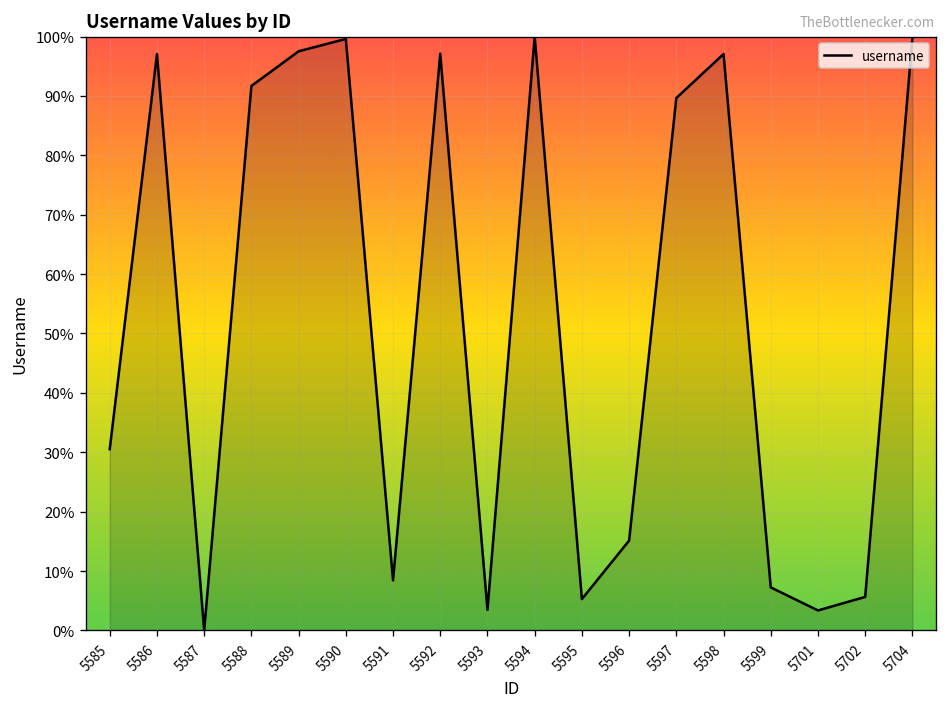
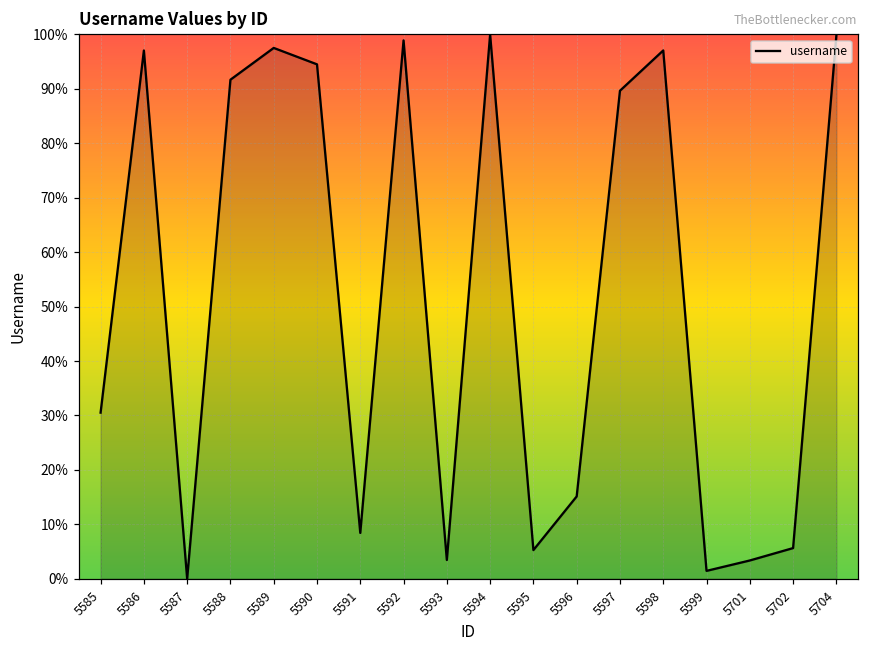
  {
    "5585": "31%",
    "5586": "97%",
    "5587": "0%",
    "5588": "92%",
    "5589": "98%",
-   "5590": "100%",
+   "5590": "95%",
    "5591": "8%",
-   "5592": "97%",
+   "5592": "99%",
    "5593": "3%",
    "5594": "100%",
    "5595": "5%",
    "5596": "15%",
    "5597": "90%",
    "5598": "97%",
-   "5599": "7%",
+   "5599": "1%",
    "5701": "3%",
    "5702": "6%",
    "5704": "100%"
  }
